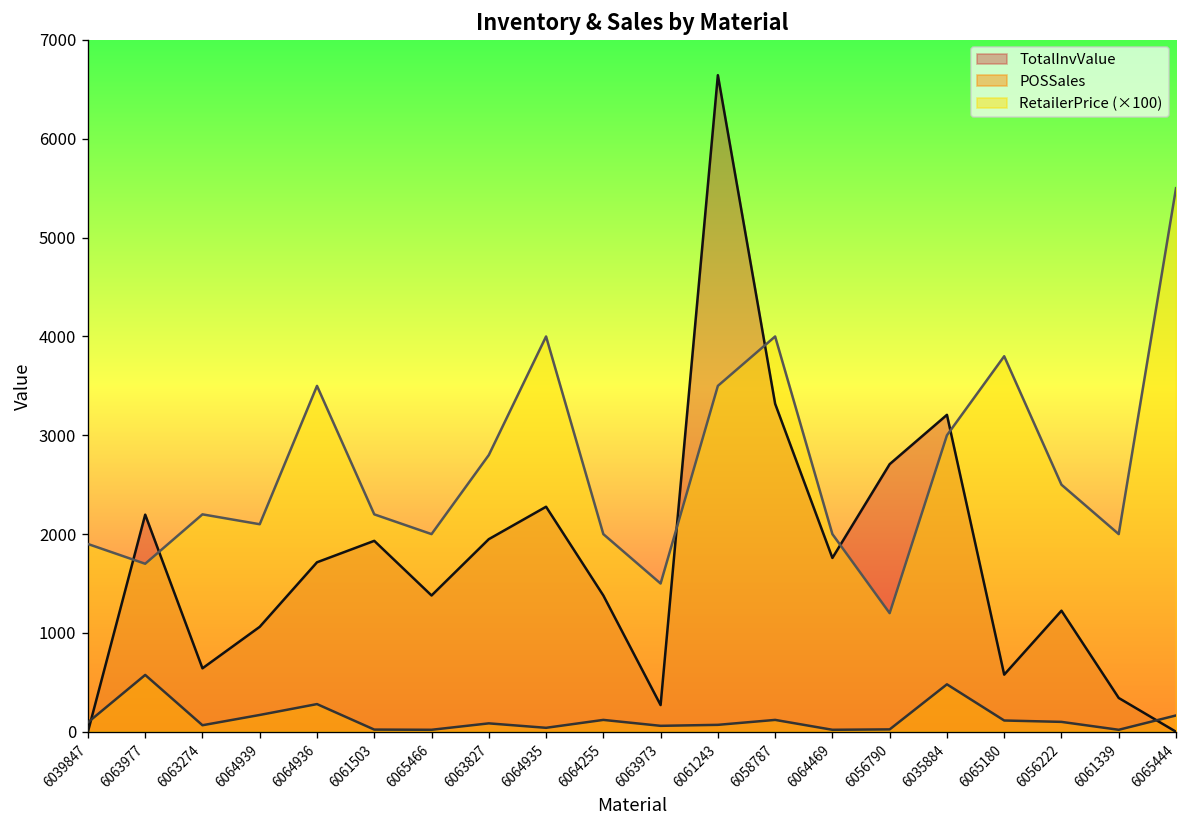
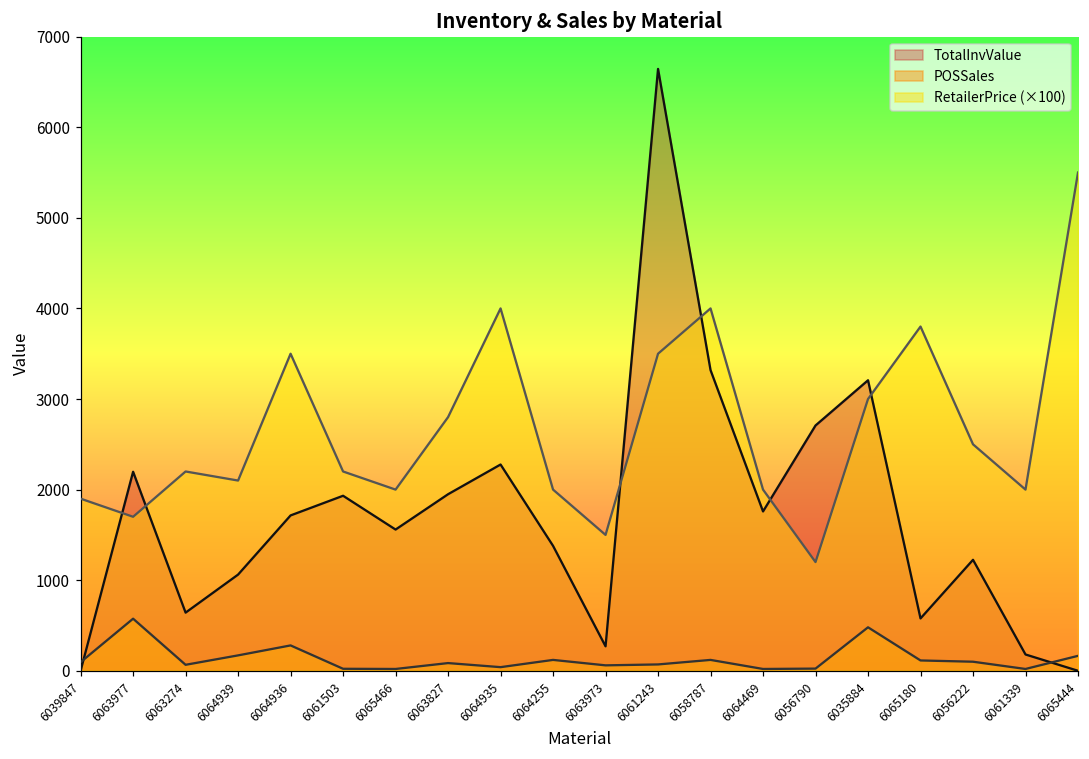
  {
    "TotalInvValue": {
      "6039847": 0,
      "6063977": 2200,
      "6063274": 600,
      "6064939": 1100,
      "6064936": 1700,
      "6061503": 1900,
-     "6065466": 1400,
+     "6065466": 1600,
      "6063827": 1900,
      "6064935": 2300,
      "6064255": 1400,
      "6063973": 300,
      "6061243": 6600,
      "6058787": 3300,
      "6064469": 1800,
      "6056790": 2700,
      "6035884": 3200,
      "6065180": 600,
      "6056222": 1200,
-     "6061339": 300,
+     "6061339": 200,
      "6065444": 0
    }
  }
